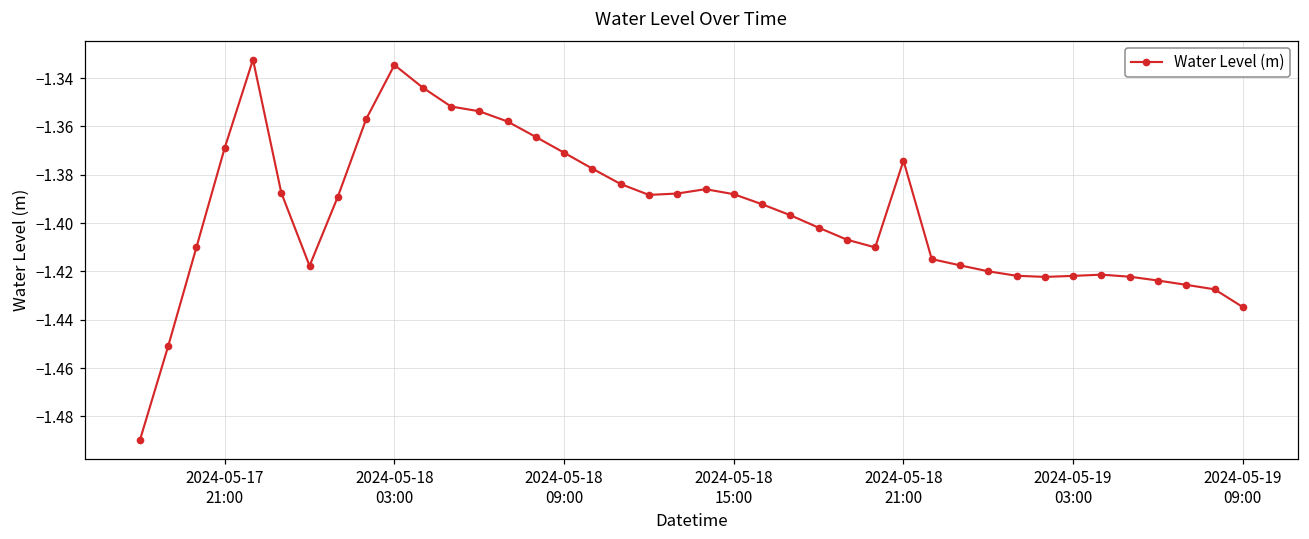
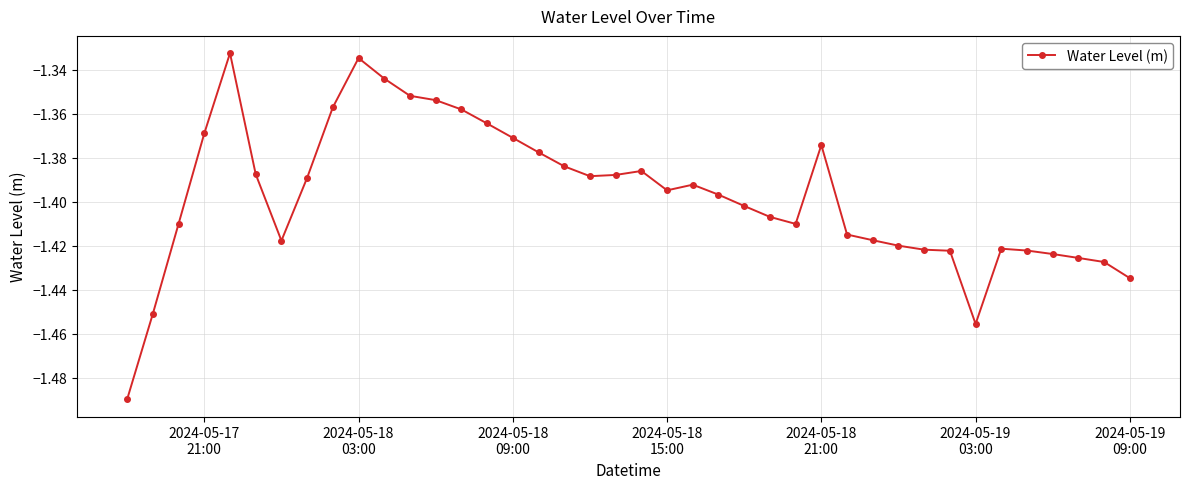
  {
    "2024-05-17 21:00": -1.369,
    "2024-05-18 03:00": -1.335,
    "2024-05-18 09:00": -1.371,
-   "2024-05-18 15:00": -1.388,
+   "2024-05-18 15:00": -1.395,
    "2024-05-18 21:00": -1.374,
-   "2024-05-19 03:00": -1.422,
+   "2024-05-19 03:00": -1.456,
    "2024-05-19 09:00": -1.435
  }
